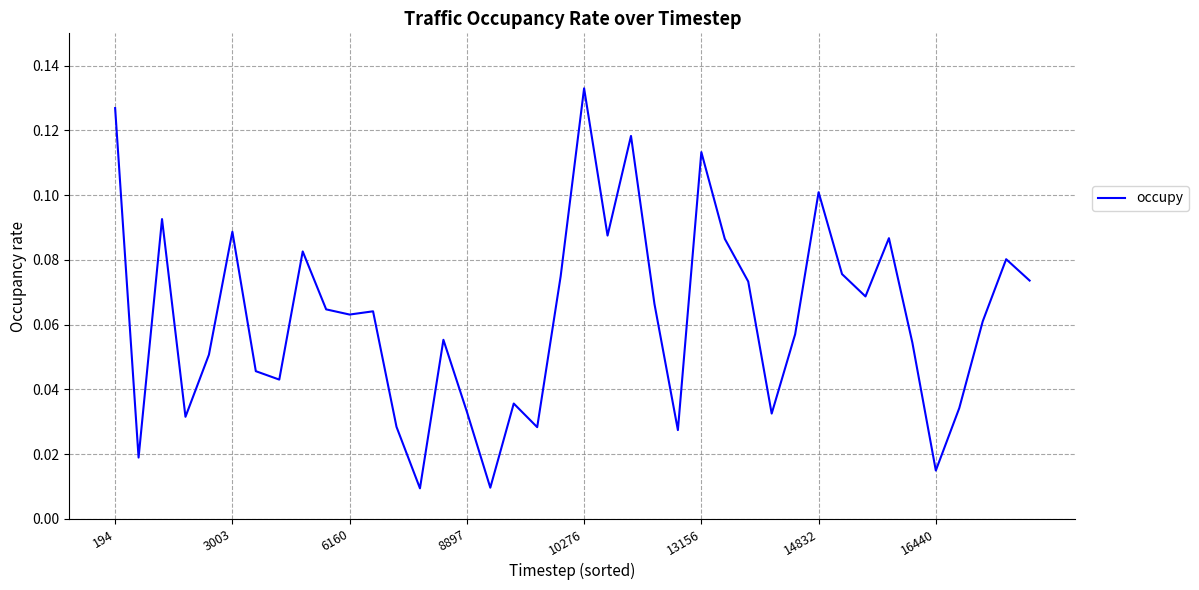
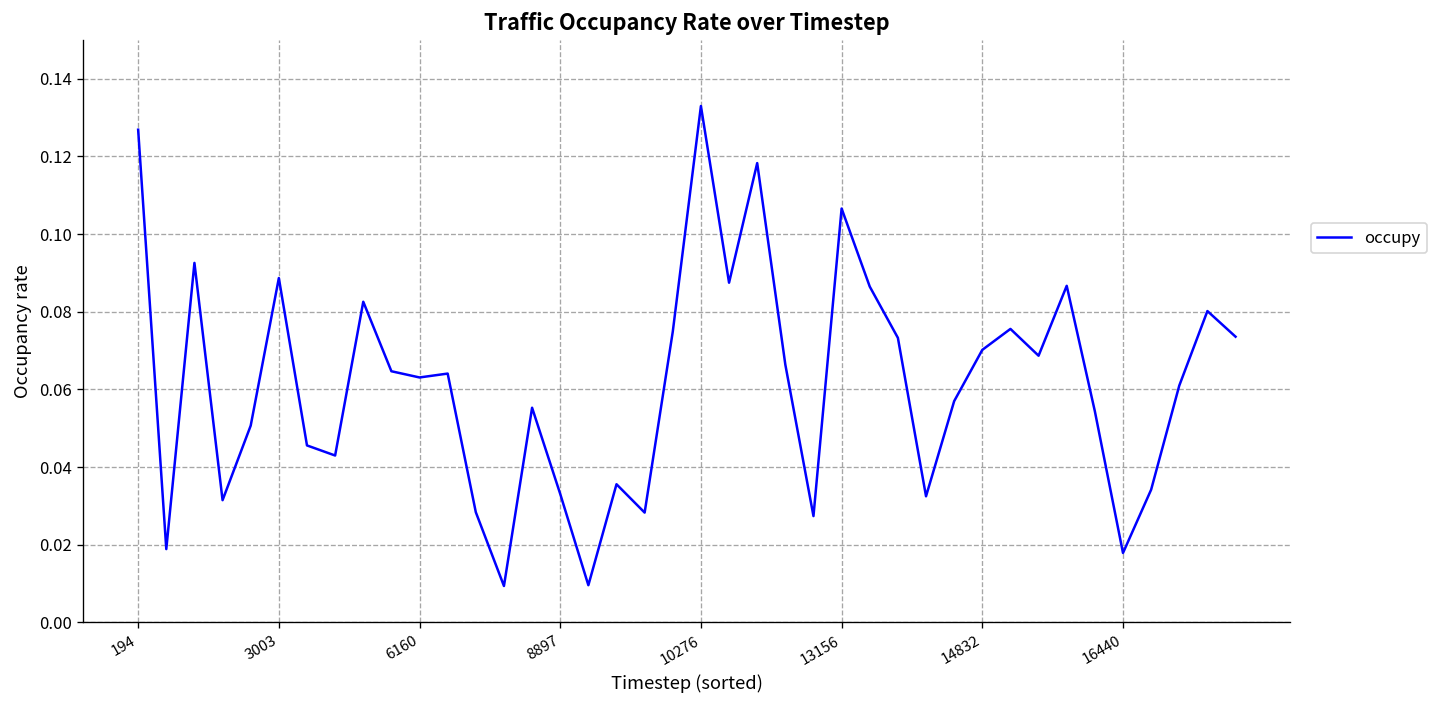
  {
    "194": 0.127,
    "3003": 0.089,
    "6160": 0.063,
    "8897": 0.033,
    "10276": 0.133,
-   "13156": 0.113,
-   "14832": 0.101,
-   "16440": 0.015
+   "13156": 0.107,
+   "14832": 0.070,
+   "16440": 0.018
  }
